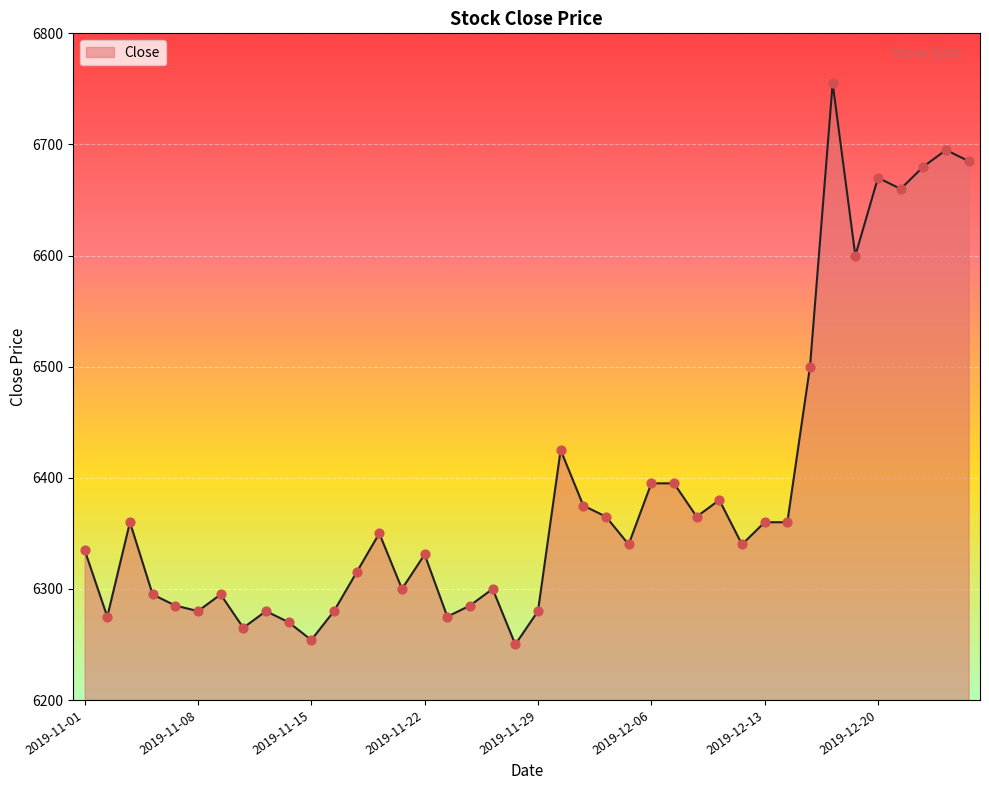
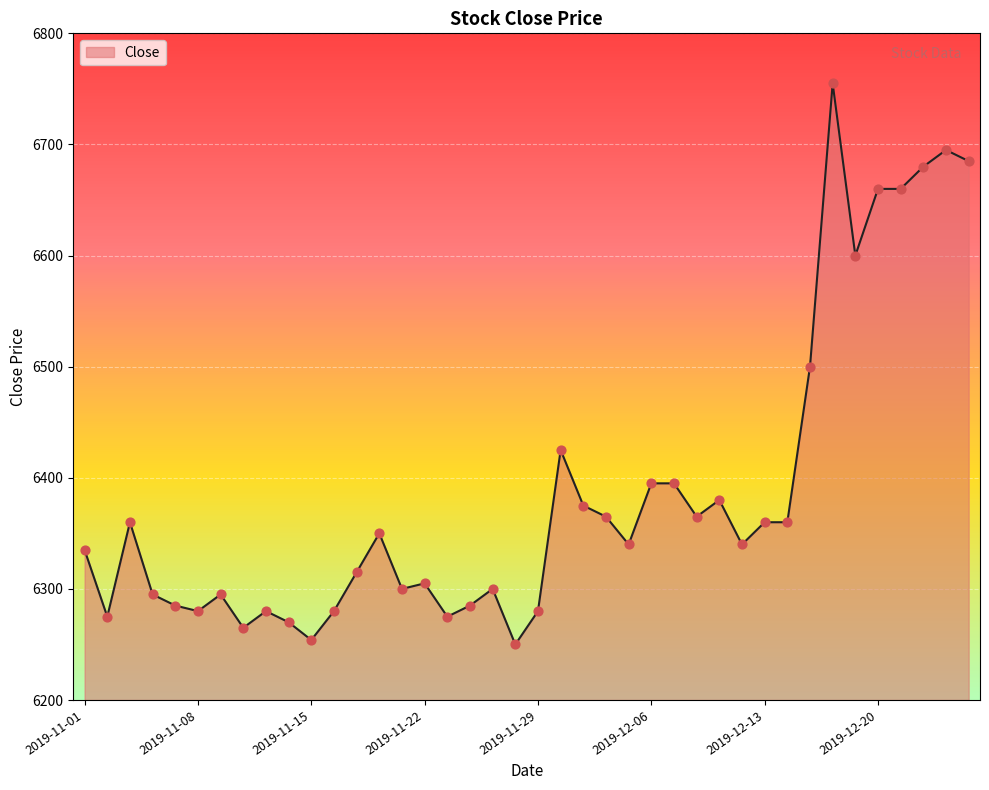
  {
    "2019-11-01": 6335,
    "2019-11-08": 6280,
    "2019-11-15": 6254,
-   "2019-11-22": 6331,
+   "2019-11-22": 6305,
    "2019-11-29": 6280,
    "2019-12-06": 6395,
    "2019-12-13": 6360,
-   "2019-12-20": 6670
+   "2019-12-20": 6660
  }
